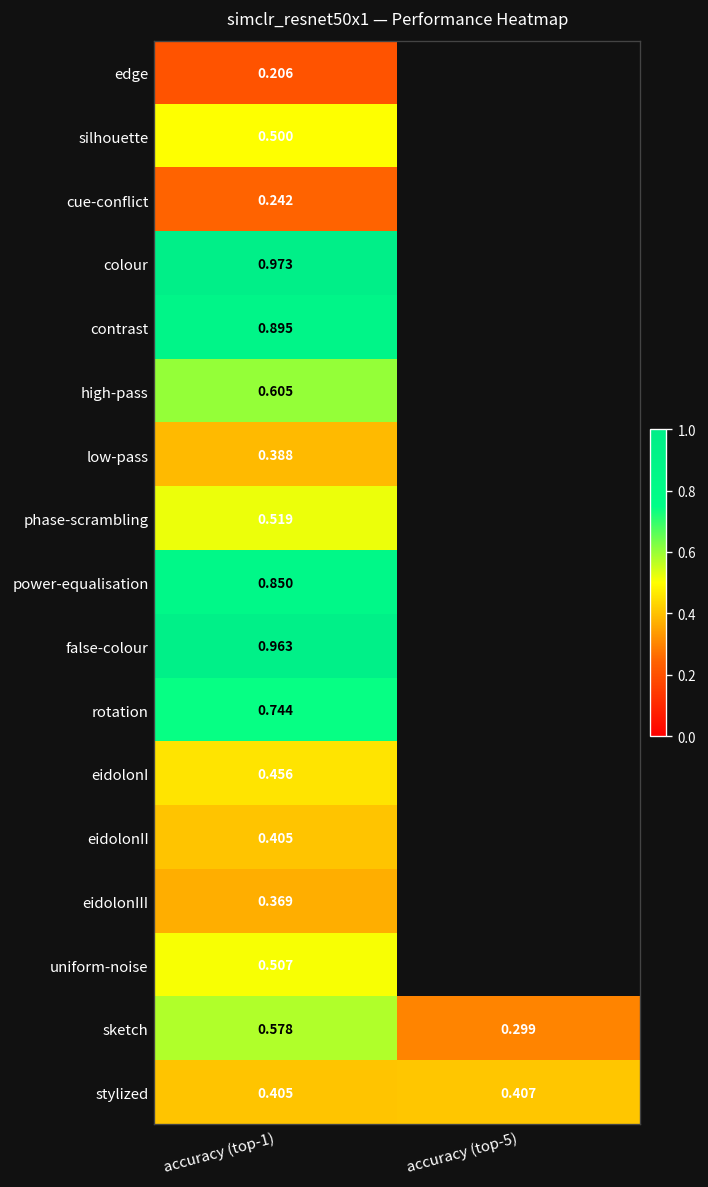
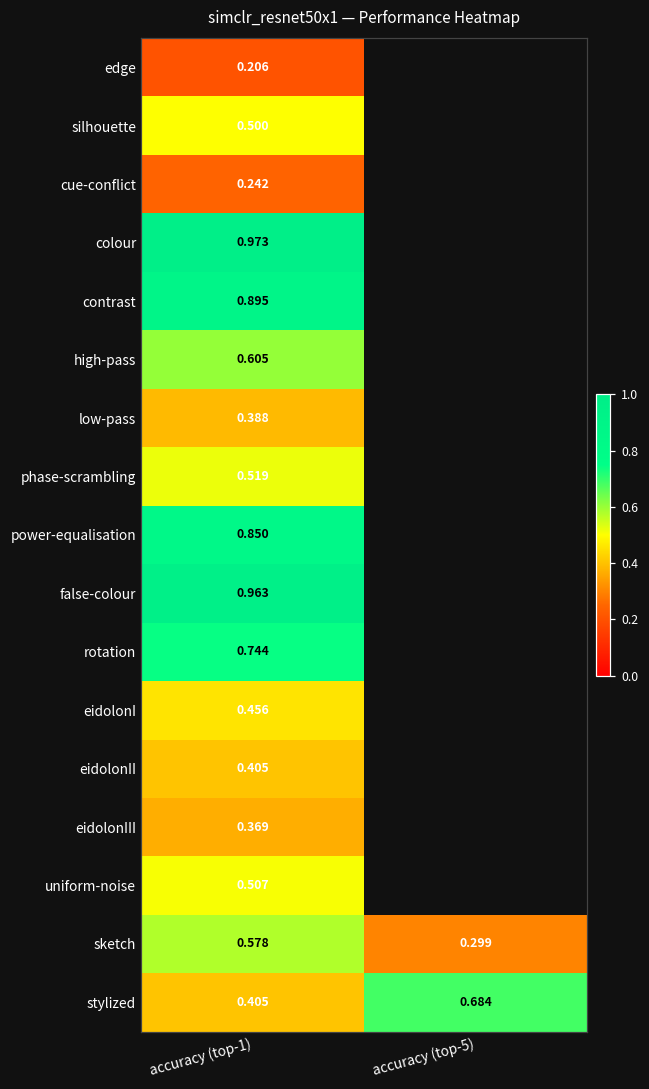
  {
    "edge": {
      "accuracy (top-1)": 0.206
    },
    "silhouette": {
      "accuracy (top-1)": 0.500
    },
    "cue-conflict": {
      "accuracy (top-1)": 0.242
    },
    "colour": {
      "accuracy (top-1)": 0.973
    },
    "contrast": {
      "accuracy (top-1)": 0.895
    },
    "high-pass": {
      "accuracy (top-1)": 0.605
    },
    "low-pass": {
      "accuracy (top-1)": 0.388
    },
    "phase-scrambling": {
      "accuracy (top-1)": 0.519
    },
    "power-equalisation": {
      "accuracy (top-1)": 0.850
    },
    "false-colour": {
      "accuracy (top-1)": 0.963
    },
    "rotation": {
      "accuracy (top-1)": 0.744
    },
    "eidolonI": {
      "accuracy (top-1)": 0.456
    },
    "eidolonII": {
      "accuracy (top-1)": 0.405
    },
    "eidolonIII": {
      "accuracy (top-1)": 0.369
    },
    "uniform-noise": {
      "accuracy (top-1)": 0.507
    },
    "sketch": {
      "accuracy (top-1)": 0.578,
      "accuracy (top-5)": 0.299
    },
    "stylized": {
      "accuracy (top-1)": 0.405,
-     "accuracy (top-5)": 0.407
+     "accuracy (top-5)": 0.684
    }
  }
